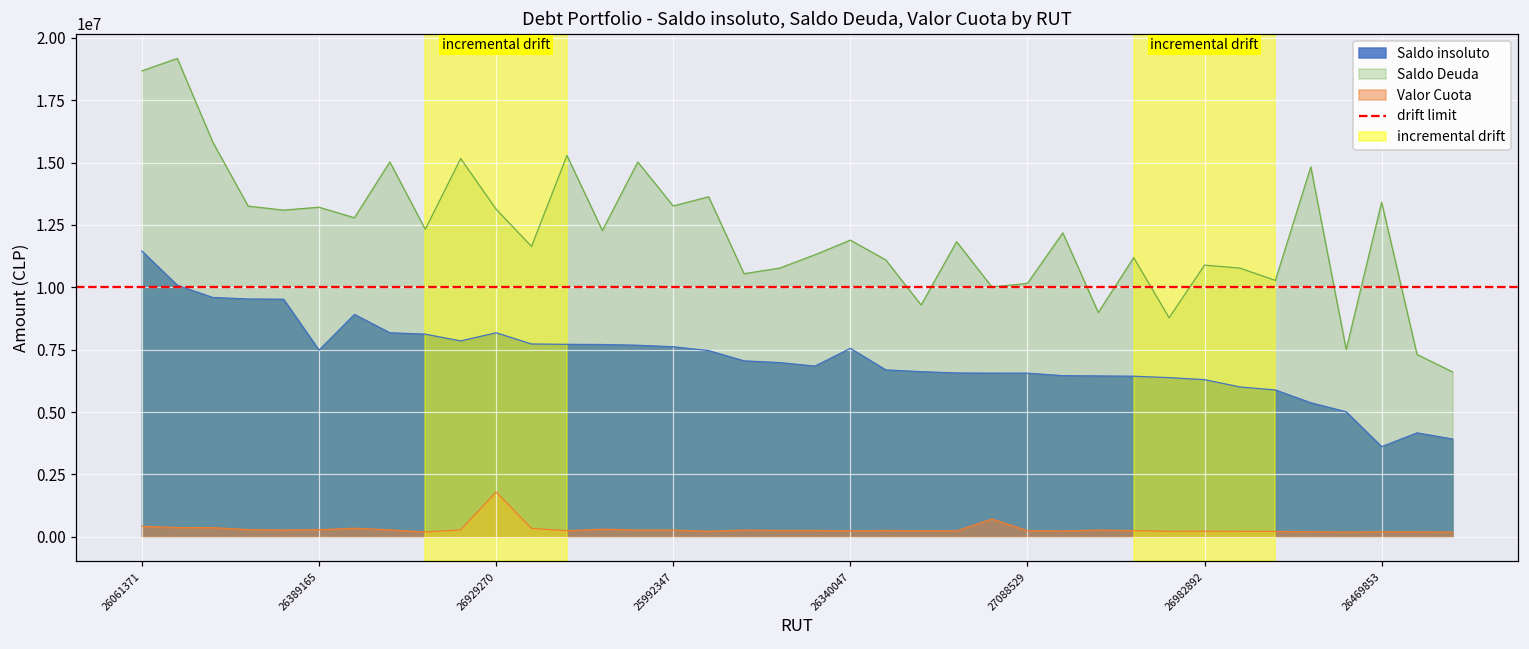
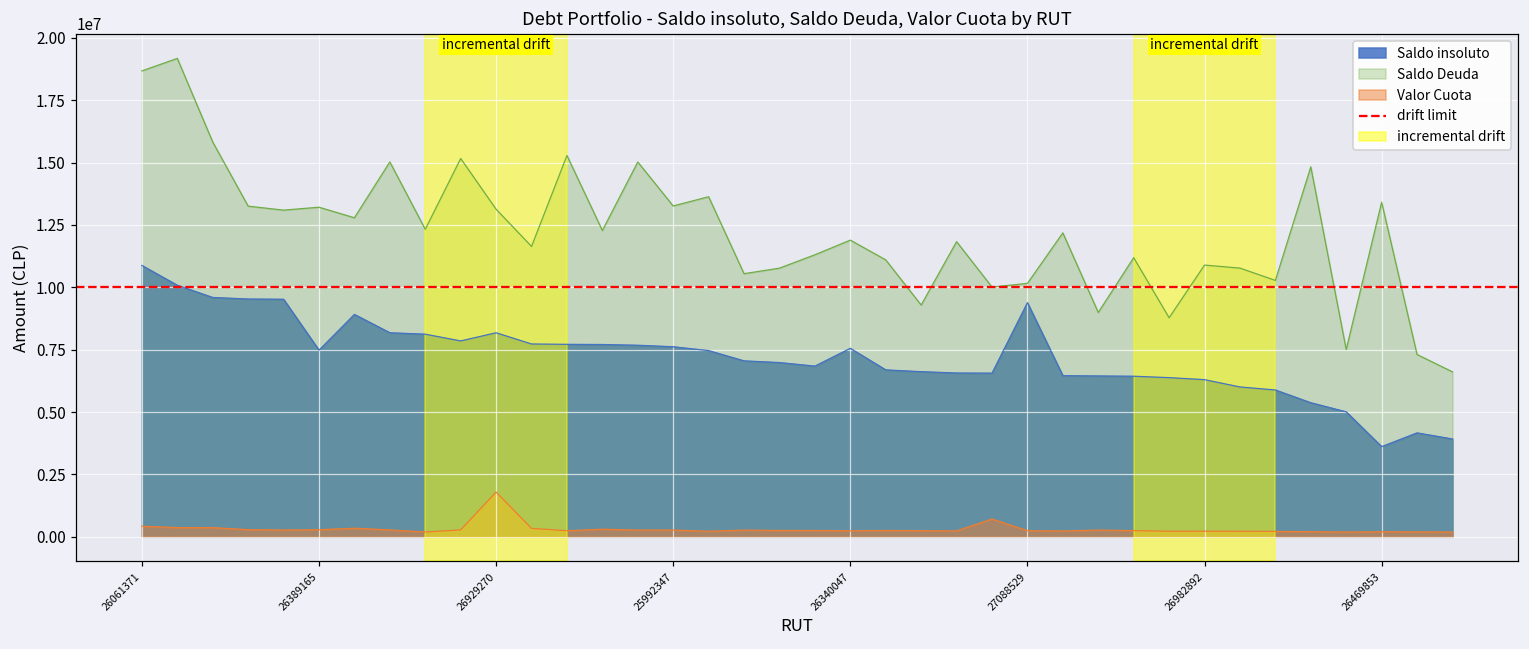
  {
    "Saldo insoluto": {
-     "26061371": 11500000,
+     "26061371": 10900000,
      "26389165": 7500000,
      "25992347": 7600000,
      "26340047": 7600000,
-     "27088529": 6600000,
+     "27088529": 9400000,
      "26469853": 3600000
    },
    "Saldo Deuda": {
      "26061371": 18700000,
      "26389165": 13200000,
      "25992347": 13300000,
      "26340047": 11900000,
      "27088529": 10200000,
      "26469853": 13400000
    },
    "Valor Cuota": {
      "26061371": 400000,
      "26389165": 300000,
      "25992347": 300000,
      "26340047": 200000,
      "27088529": 200000,
      "26469853": 200000
    }
  }
